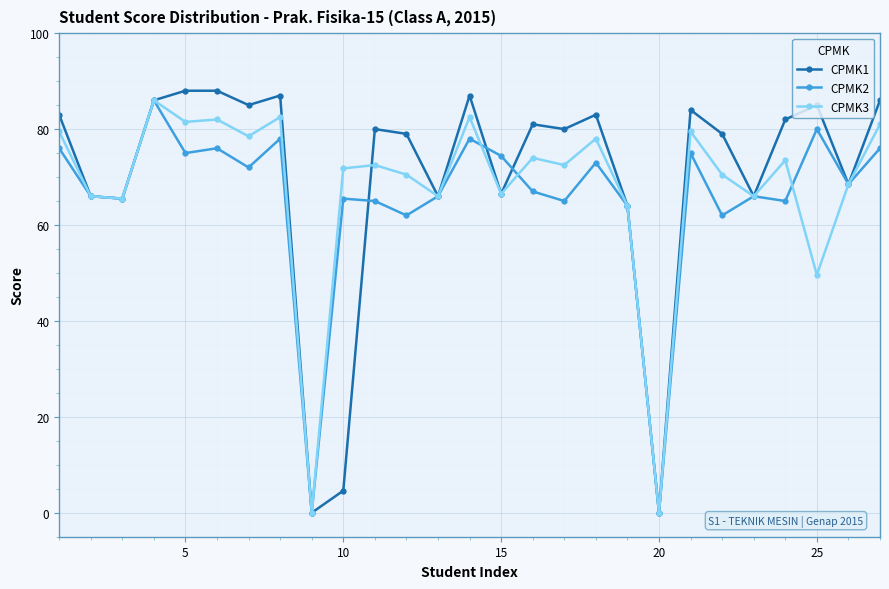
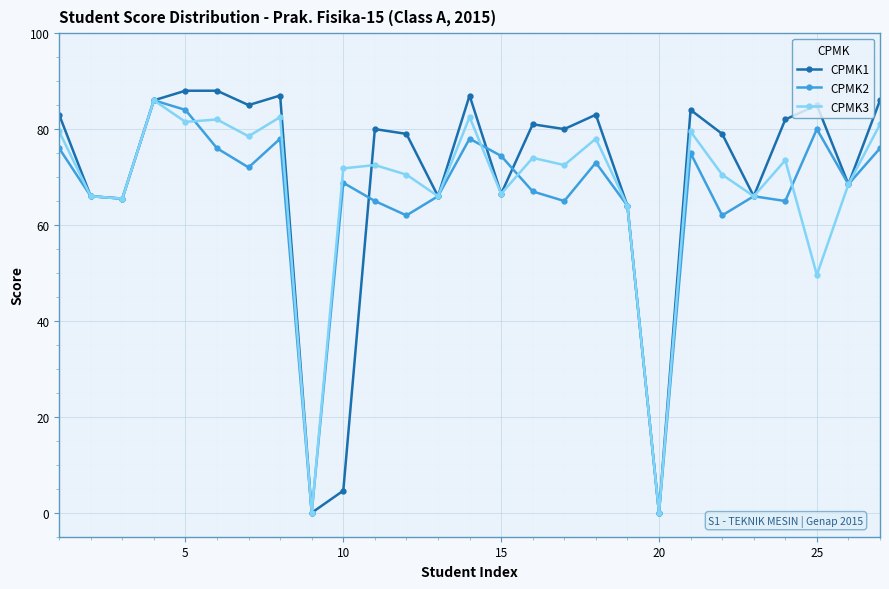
  {
    "CPMK1": {
      "5": 88,
      "10": 5
    },
    "CPMK2": {
-     "5": 75,
-     "10": 66,
+     "5": 84,
+     "10": 69,
      "15": 74,
      "25": 80
    },
    "CPMK3": {
      "5": 82,
      "10": 72,
      "25": 50
    }
  }
